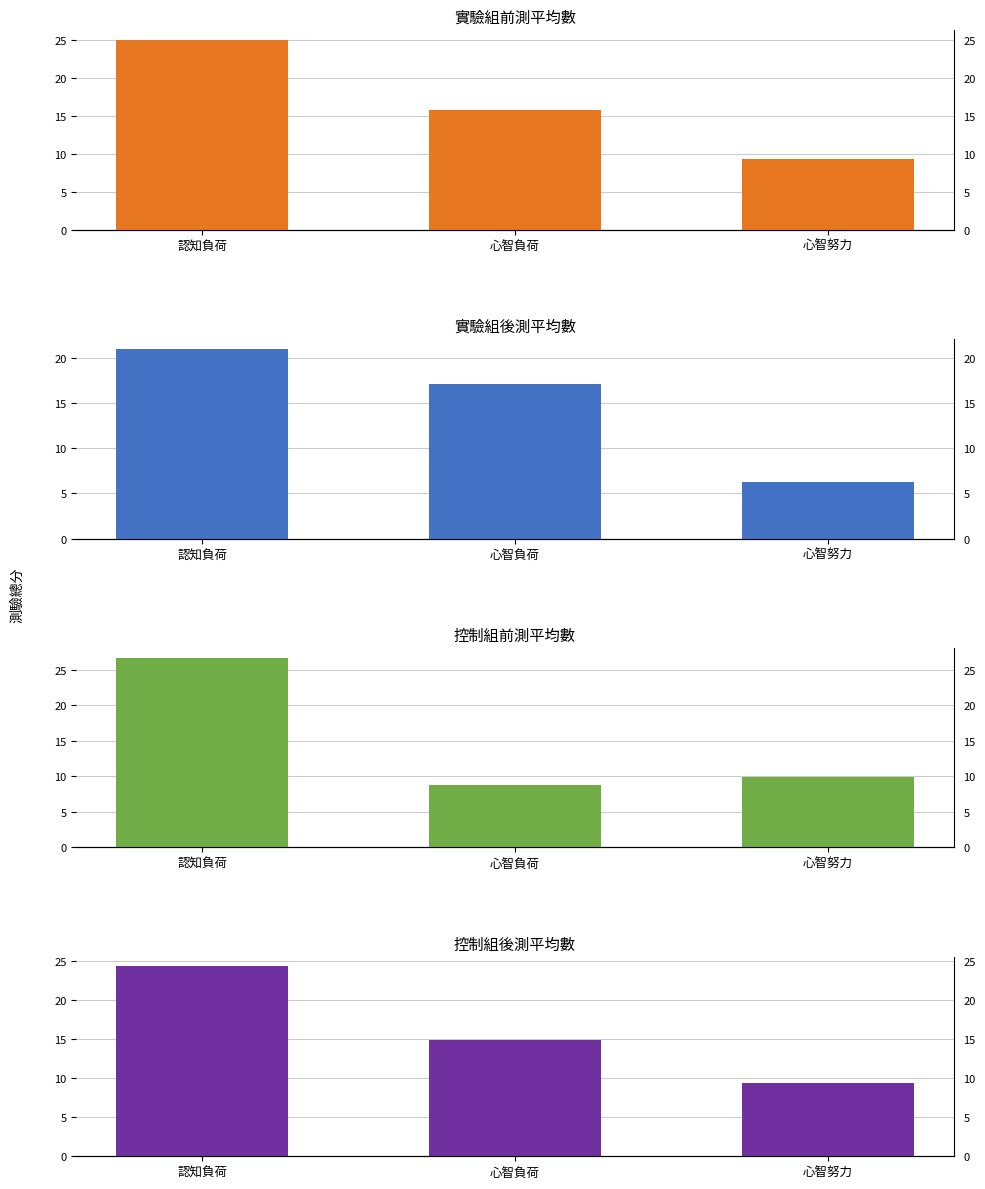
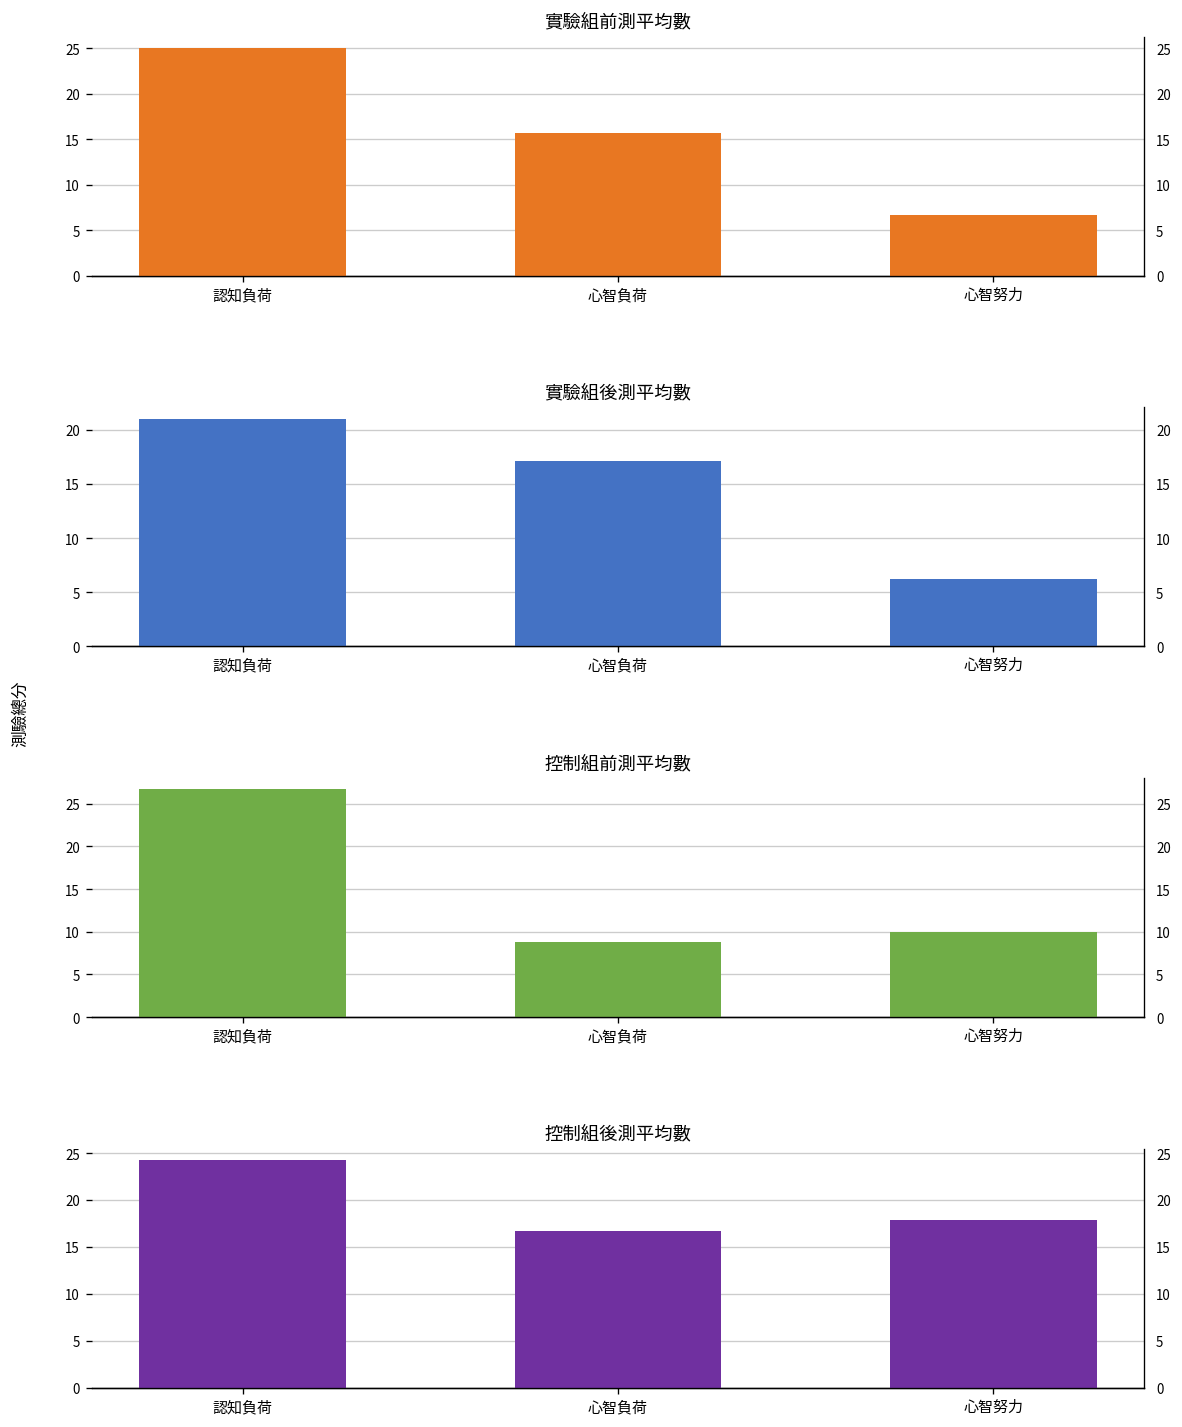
  {
    "實驗組前測平均數": {
      "認知負荷": 25,
      "心智負荷": 16,
-     "心智努力": 9
+     "心智努力": 7
    },
    "實驗組後測平均數": {
      "認知負荷": 21,
      "心智負荷": 17,
      "心智努力": 6
    },
    "控制組前測平均數": {
      "認知負荷": 27,
      "心智負荷": 9,
      "心智努力": 10
    },
    "控制組後測平均數": {
      "認知負荷": 24,
-     "心智負荷": 15,
-     "心智努力": 9
+     "心智負荷": 17,
+     "心智努力": 18
    }
  }
